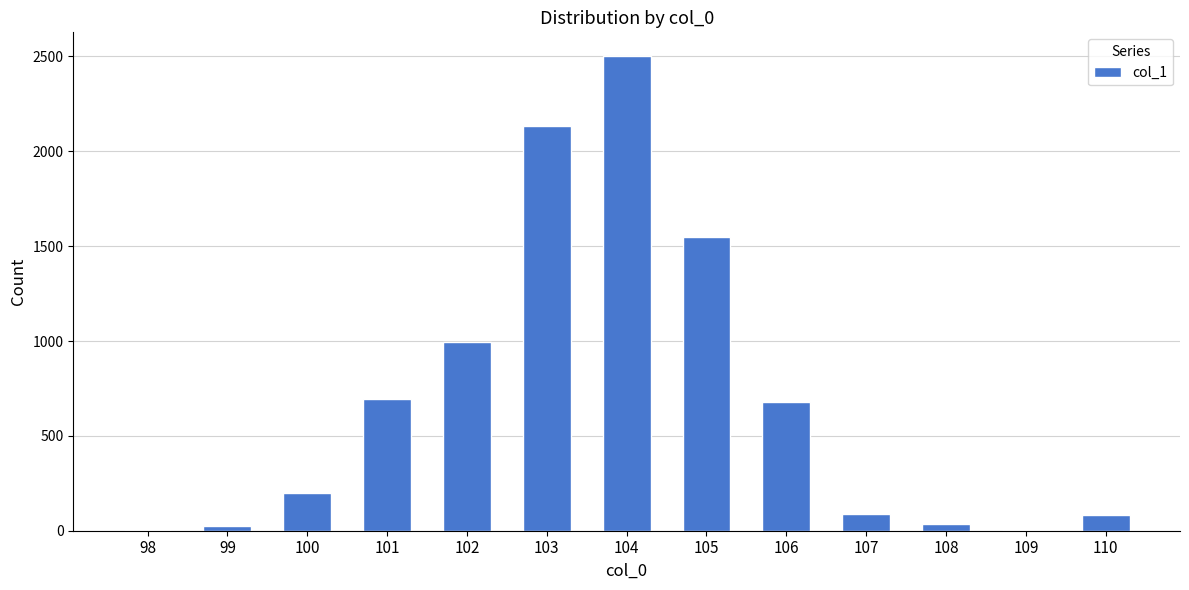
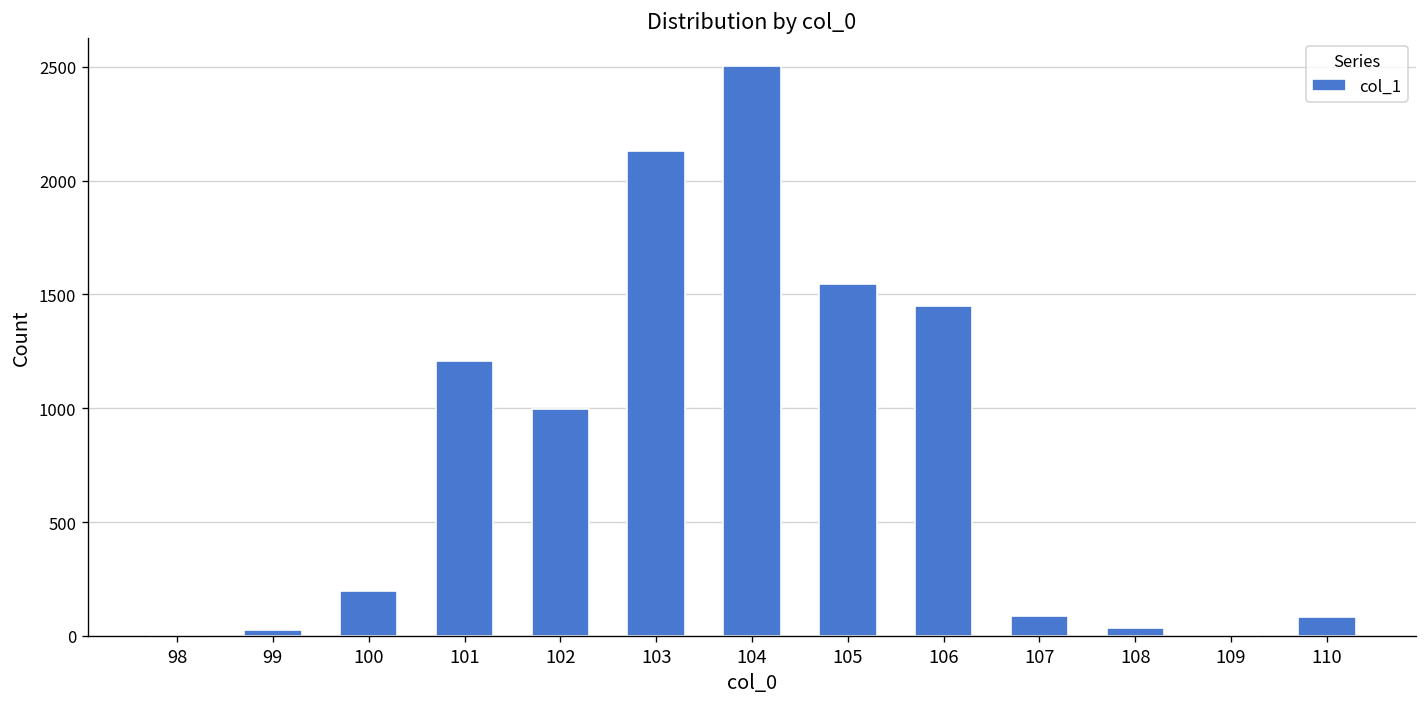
  {
    "99": 20,
    "100": 200,
-   "101": 700,
+   "101": 1210,
    "102": 1000,
    "103": 2130,
    "104": 2500,
    "105": 1550,
-   "106": 680,
+   "106": 1450,
    "107": 90,
    "108": 30,
    "110": 90
  }
